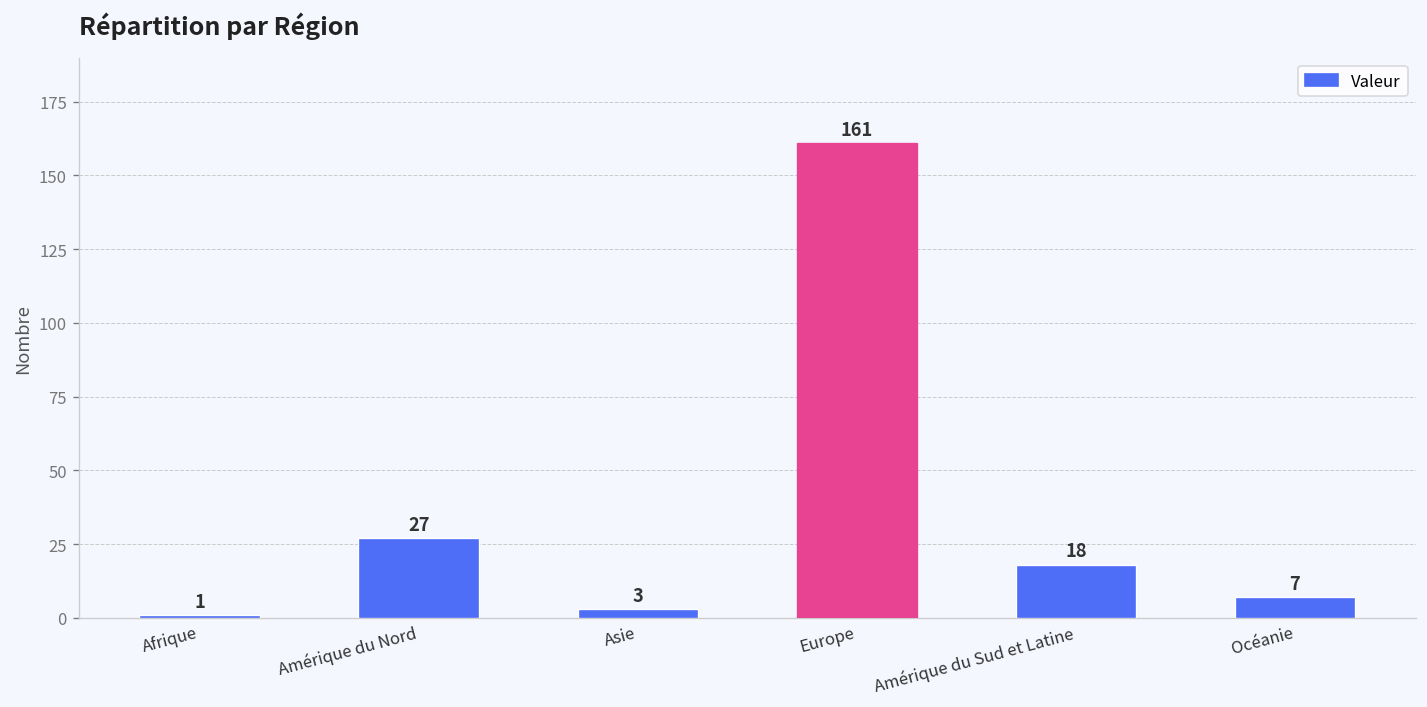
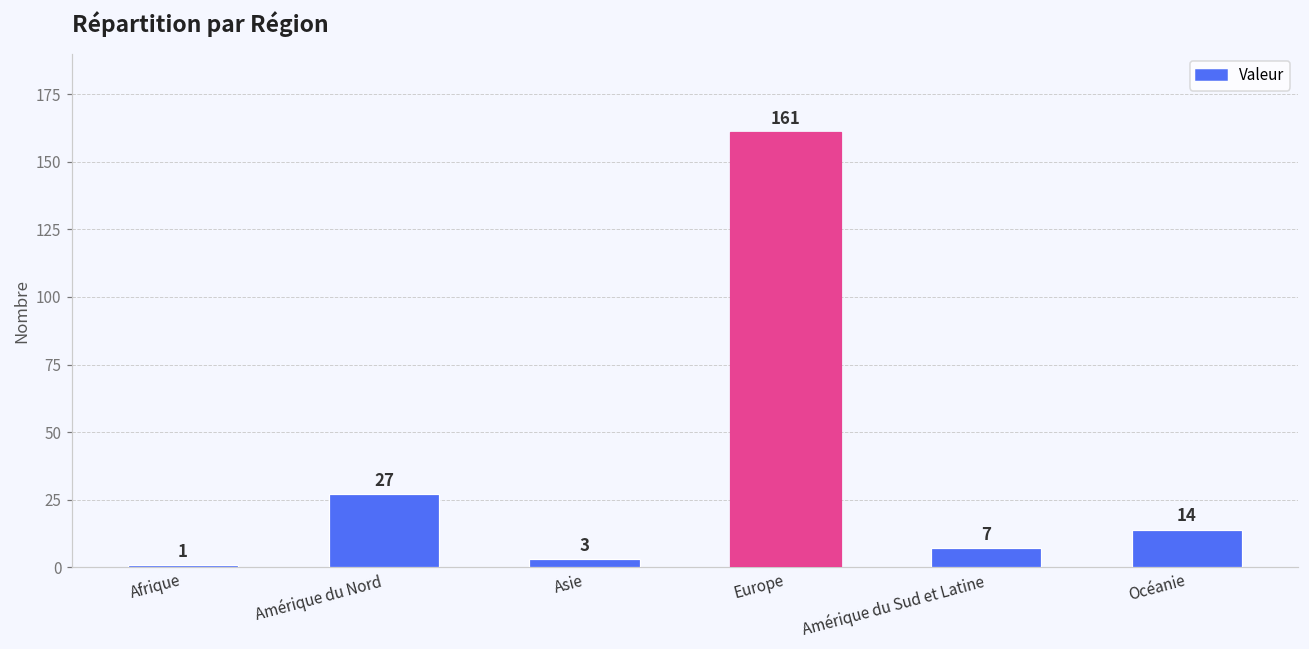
  {
    "Afrique": 1,
    "Amérique du Nord": 27,
    "Asie": 3,
    "Europe": 161,
-   "Amérique du Sud et Latine": 18,
-   "Océanie": 7
+   "Amérique du Sud et Latine": 7,
+   "Océanie": 14
  }
